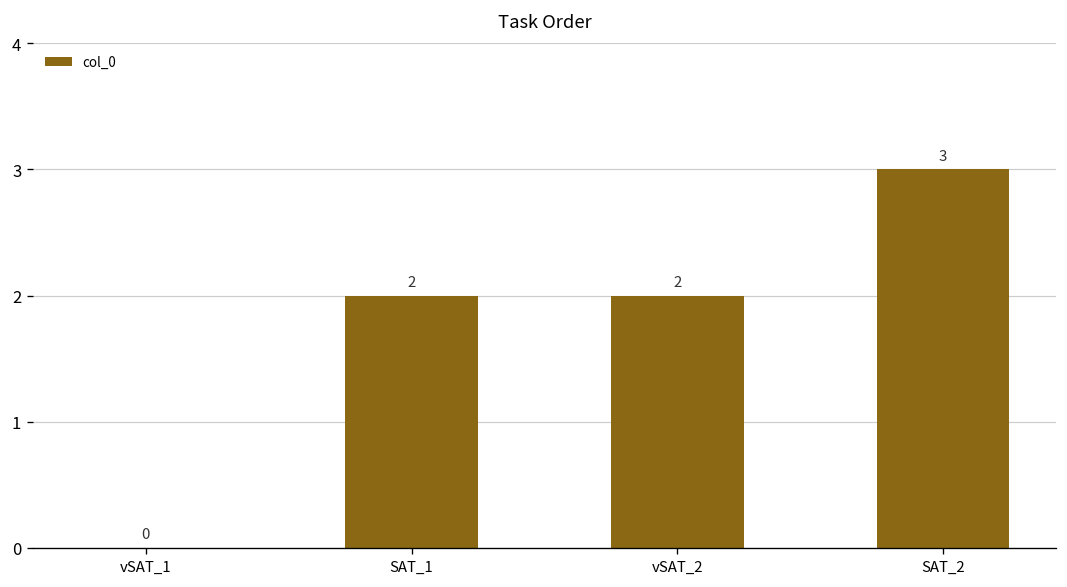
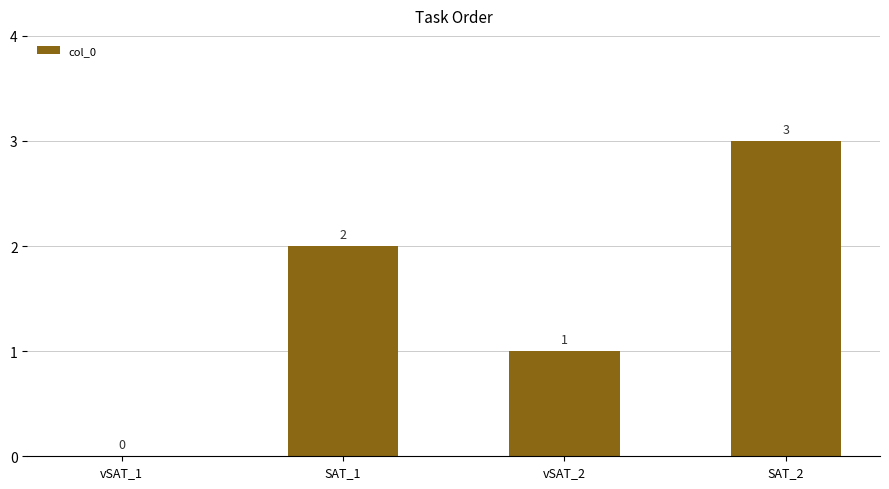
  {
    "vSAT_1": 0,
    "SAT_1": 2,
-   "vSAT_2": 2,
+   "vSAT_2": 1,
    "SAT_2": 3
  }
